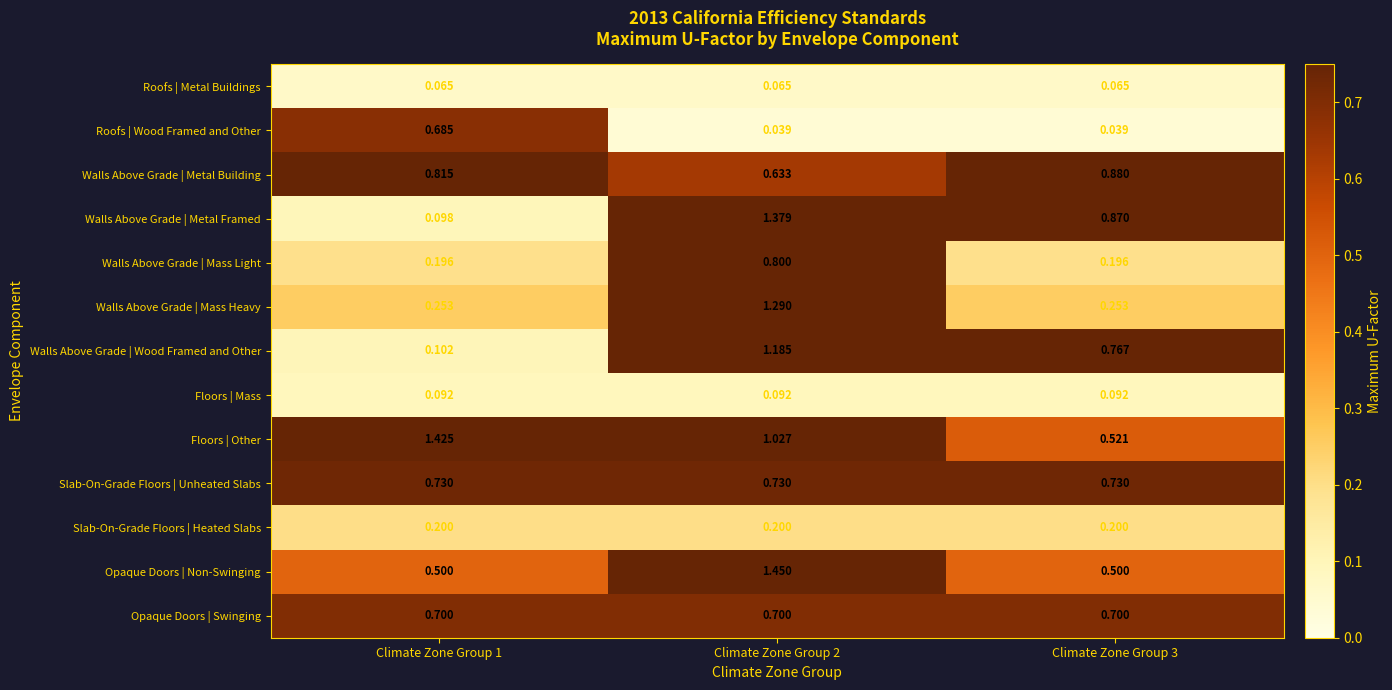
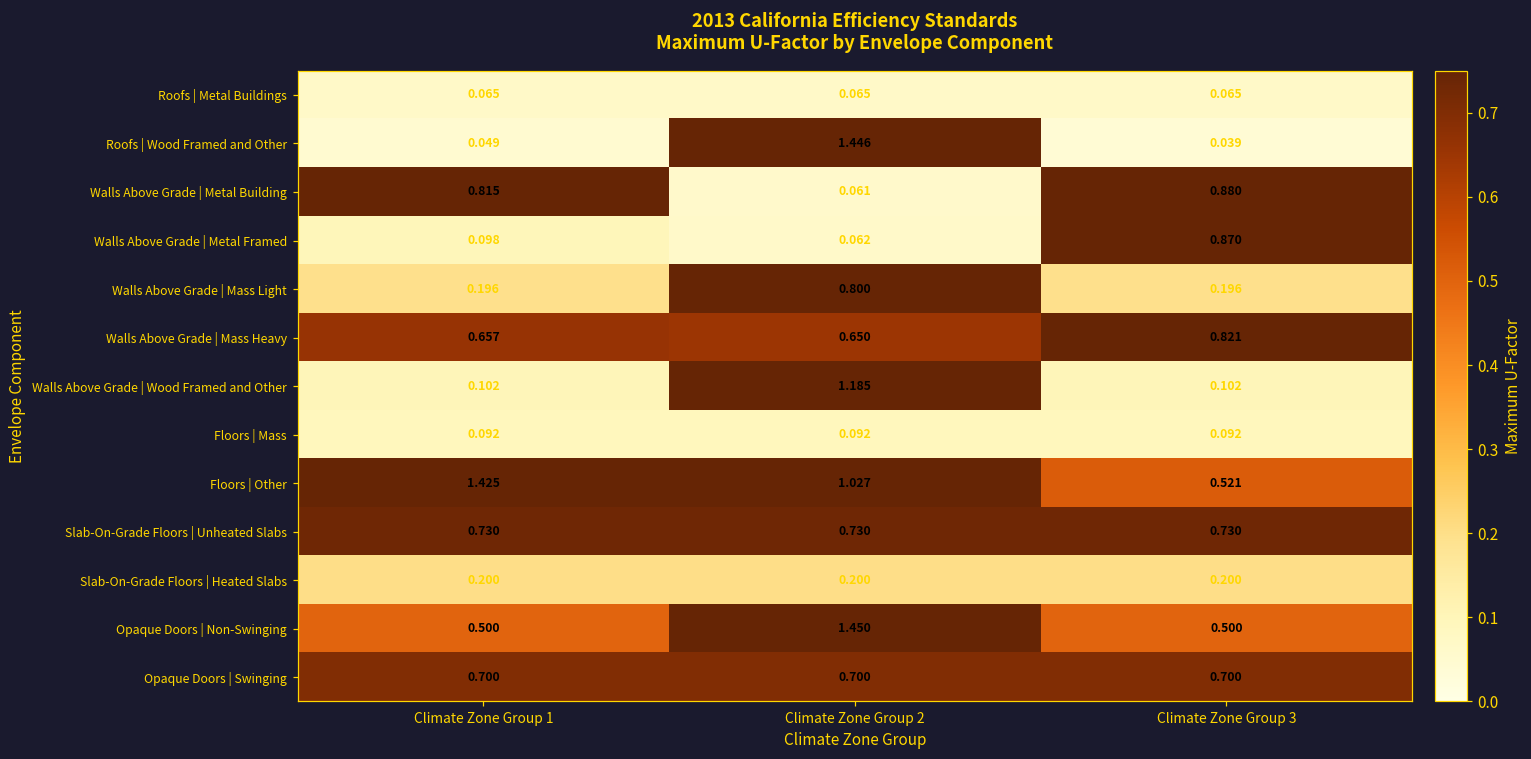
  {
    "Roofs | Metal Buildings": {
      "Climate Zone Group 1": 0.065,
      "Climate Zone Group 2": 0.065,
      "Climate Zone Group 3": 0.065
    },
    "Roofs | Wood Framed and Other": {
-     "Climate Zone Group 1": 0.685,
-     "Climate Zone Group 2": 0.039,
+     "Climate Zone Group 1": 0.049,
+     "Climate Zone Group 2": 1.446,
      "Climate Zone Group 3": 0.039
    },
    "Walls Above Grade | Metal Building": {
      "Climate Zone Group 1": 0.815,
-     "Climate Zone Group 2": 0.633,
+     "Climate Zone Group 2": 0.061,
      "Climate Zone Group 3": 0.880
    },
    "Walls Above Grade | Metal Framed": {
      "Climate Zone Group 1": 0.098,
-     "Climate Zone Group 2": 1.379,
+     "Climate Zone Group 2": 0.062,
      "Climate Zone Group 3": 0.870
    },
    "Walls Above Grade | Mass Light": {
      "Climate Zone Group 1": 0.196,
      "Climate Zone Group 2": 0.800,
      "Climate Zone Group 3": 0.196
    },
    "Walls Above Grade | Mass Heavy": {
-     "Climate Zone Group 1": 0.253,
-     "Climate Zone Group 2": 1.290,
-     "Climate Zone Group 3": 0.253
+     "Climate Zone Group 1": 0.657,
+     "Climate Zone Group 2": 0.650,
+     "Climate Zone Group 3": 0.821
    },
    "Walls Above Grade | Wood Framed and Other": {
      "Climate Zone Group 1": 0.102,
      "Climate Zone Group 2": 1.185,
-     "Climate Zone Group 3": 0.767
+     "Climate Zone Group 3": 0.102
    },
    "Floors | Mass": {
      "Climate Zone Group 1": 0.092,
      "Climate Zone Group 2": 0.092,
      "Climate Zone Group 3": 0.092
    },
    "Floors | Other": {
      "Climate Zone Group 1": 1.425,
      "Climate Zone Group 2": 1.027,
      "Climate Zone Group 3": 0.521
    },
    "Slab-On-Grade Floors | Unheated Slabs": {
      "Climate Zone Group 1": 0.730,
      "Climate Zone Group 2": 0.730,
      "Climate Zone Group 3": 0.730
    },
    "Slab-On-Grade Floors | Heated Slabs": {
      "Climate Zone Group 1": 0.200,
      "Climate Zone Group 2": 0.200,
      "Climate Zone Group 3": 0.200
    },
    "Opaque Doors | Non-Swinging": {
      "Climate Zone Group 1": 0.500,
      "Climate Zone Group 2": 1.450,
      "Climate Zone Group 3": 0.500
    },
    "Opaque Doors | Swinging": {
      "Climate Zone Group 1": 0.700,
      "Climate Zone Group 2": 0.700,
      "Climate Zone Group 3": 0.700
    }
  }
